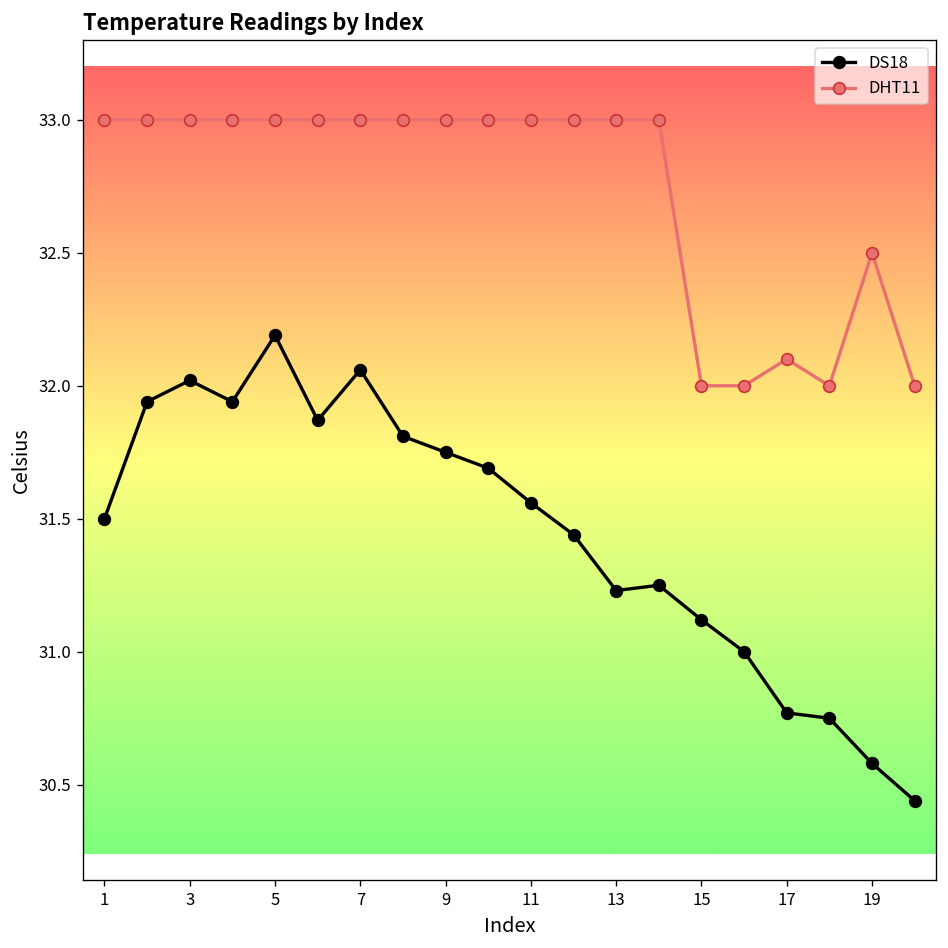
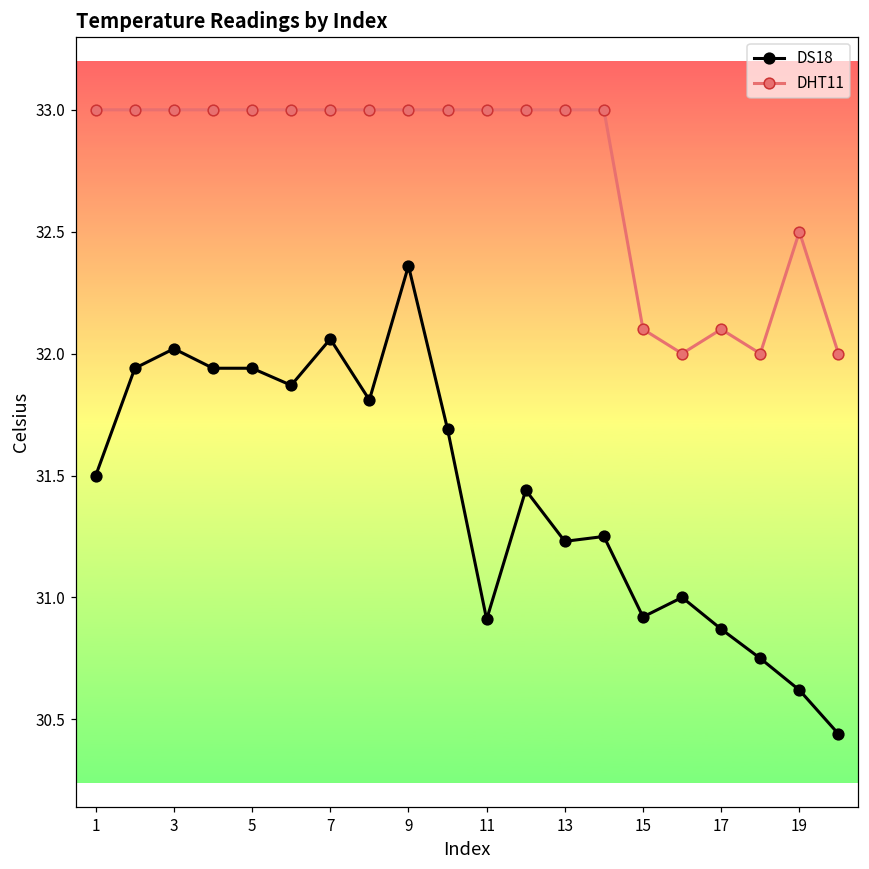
  {
    "DS18": {
      "1": 31.50,
      "3": 32.02,
-     "5": 32.19,
+     "5": 31.94,
      "7": 32.06,
-     "9": 31.75,
-     "11": 31.56,
+     "9": 32.36,
+     "11": 30.91,
      "13": 31.23,
-     "15": 31.12,
-     "17": 30.77,
-     "19": 30.58
+     "15": 30.92,
+     "17": 30.87,
+     "19": 30.62
    },
    "DHT11": {
      "1": 33.0,
      "3": 33.0,
      "5": 33.0,
      "7": 33.0,
      "9": 33.0,
      "11": 33.0,
      "13": 33.0,
-     "15": 32.0,
+     "15": 32.1,
      "17": 32.1,
      "19": 32.5
    }
  }
